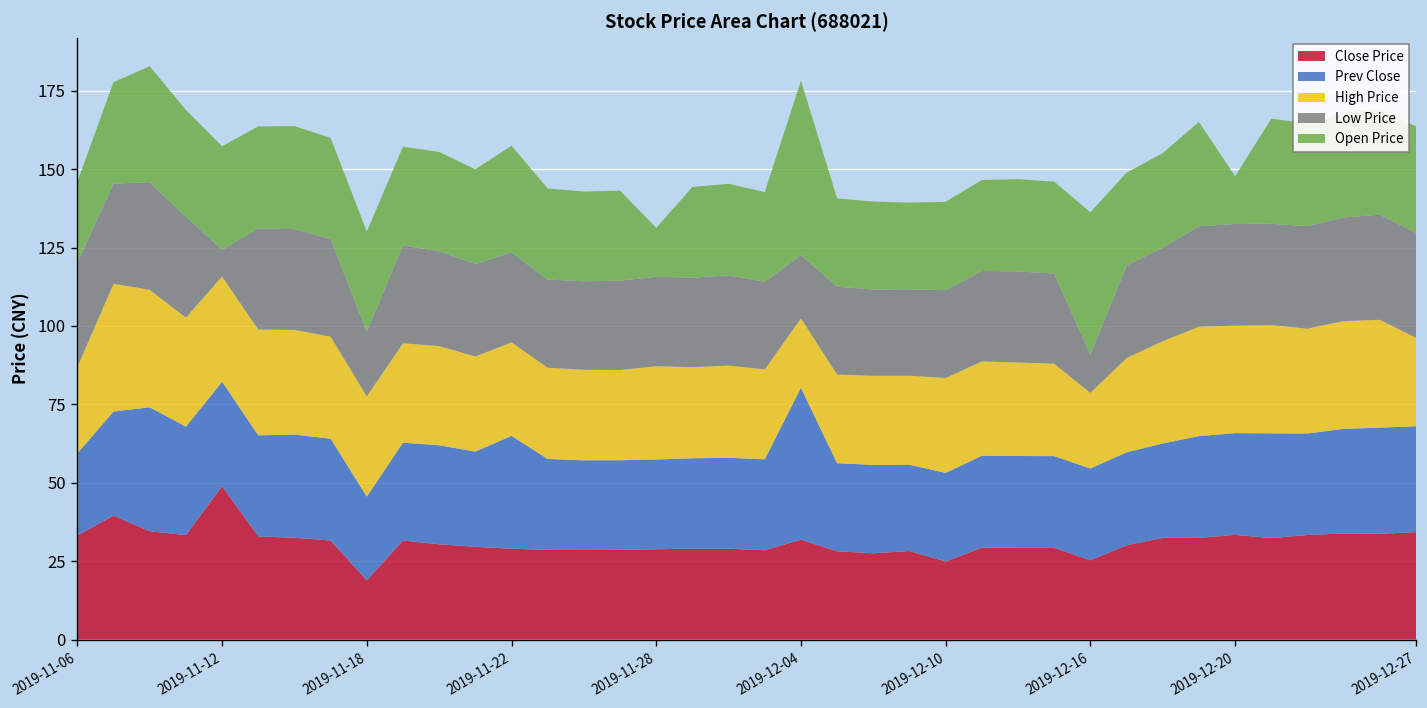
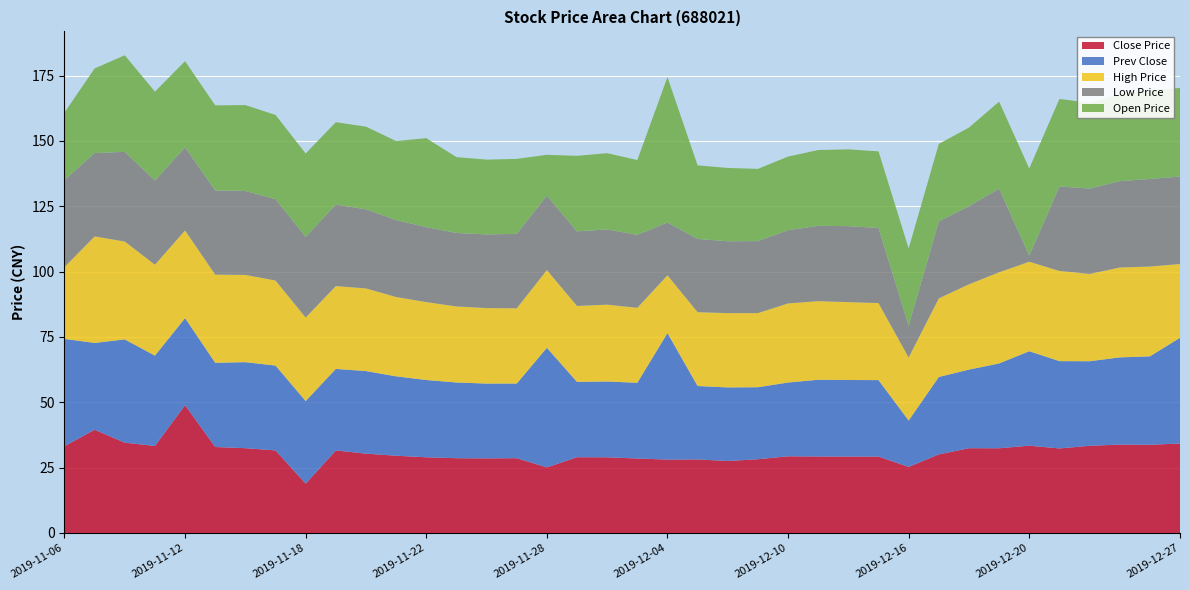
  {
    "Close Price": {
      "2019-11-06": 33,
      "2019-11-12": 49,
      "2019-11-18": 19,
      "2019-11-22": 29,
-     "2019-11-28": 29,
-     "2019-12-04": 32,
-     "2019-12-10": 25,
+     "2019-11-28": 25,
+     "2019-12-04": 28,
+     "2019-12-10": 29,
      "2019-12-16": 25,
      "2019-12-20": 33,
      "2019-12-27": 34
    },
    "Prev Close": {
-     "2019-11-06": 26,
+     "2019-11-06": 41,
      "2019-11-12": 33,
-     "2019-11-18": 27,
-     "2019-11-22": 36,
-     "2019-11-28": 29,
+     "2019-11-18": 32,
+     "2019-11-22": 30,
+     "2019-11-28": 46,
      "2019-12-04": 48,
      "2019-12-10": 28,
-     "2019-12-16": 29,
-     "2019-12-20": 32,
-     "2019-12-27": 34
+     "2019-12-16": 18,
+     "2019-12-20": 36,
+     "2019-12-27": 40
    },
    "High Price": {
      "2019-11-06": 28,
      "2019-11-12": 34,
      "2019-11-18": 32,
      "2019-11-22": 30,
      "2019-11-28": 30,
      "2019-12-04": 22,
      "2019-12-10": 30,
      "2019-12-16": 24,
      "2019-12-20": 34,
      "2019-12-27": 28
    },
    "Low Price": {
      "2019-11-06": 33,
-     "2019-11-12": 9,
-     "2019-11-18": 21,
+     "2019-11-12": 32,
+     "2019-11-18": 31,
      "2019-11-22": 29,
      "2019-11-28": 28,
      "2019-12-04": 20,
      "2019-12-10": 28,
      "2019-12-16": 12,
-     "2019-12-20": 32,
+     "2019-12-20": 2,
      "2019-12-27": 33
    },
    "Open Price": {
      "2019-11-06": 26,
      "2019-11-12": 33,
      "2019-11-18": 32,
      "2019-11-22": 34,
      "2019-11-28": 16,
      "2019-12-04": 56,
      "2019-12-10": 28,
-     "2019-12-16": 45,
-     "2019-12-20": 15,
+     "2019-12-16": 29,
+     "2019-12-20": 33,
      "2019-12-27": 34
    }
  }
